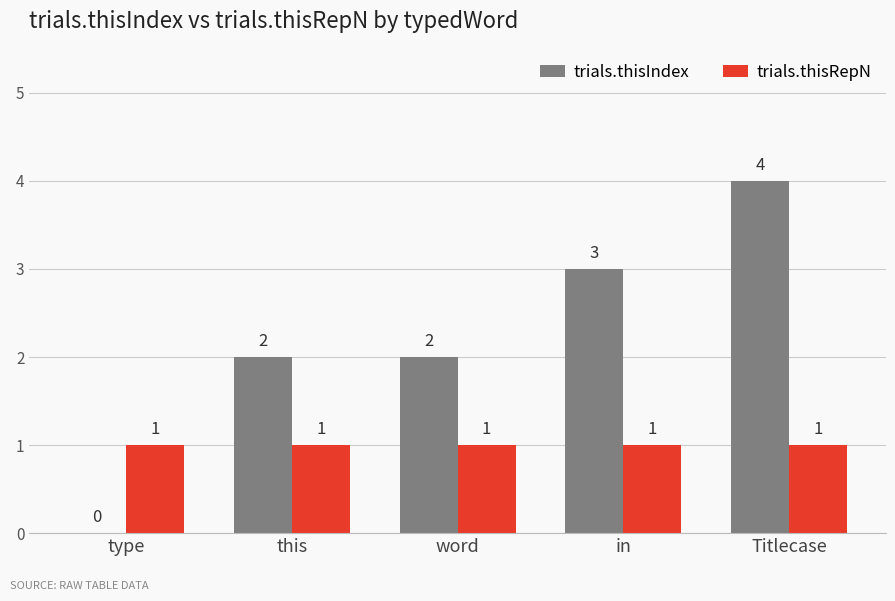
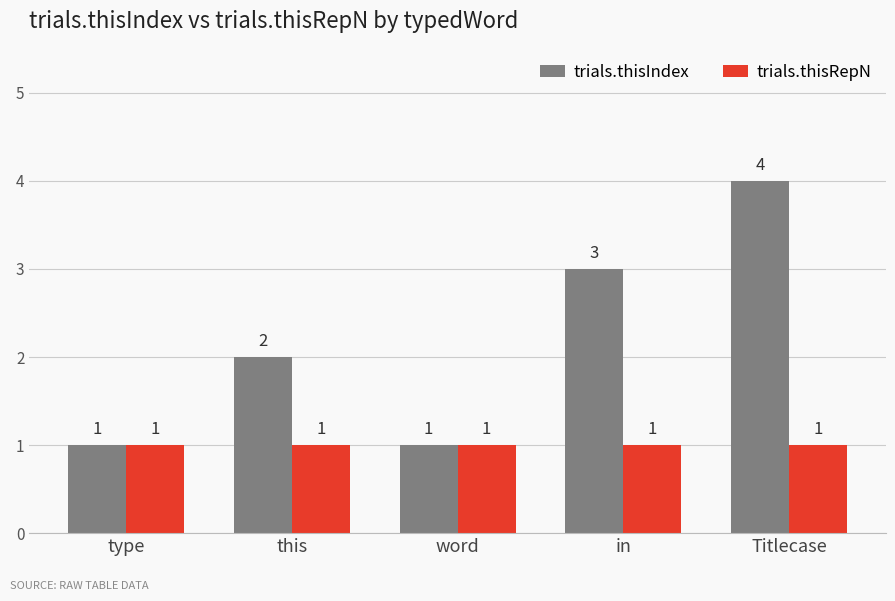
  {
    "trials.thisIndex": {
-     "type": 0,
+     "type": 1,
      "this": 2,
-     "word": 2,
+     "word": 1,
      "in": 3,
      "Titlecase": 4
    },
    "trials.thisRepN": {
      "type": 1,
      "this": 1,
      "word": 1,
      "in": 1,
      "Titlecase": 1
    }
  }
